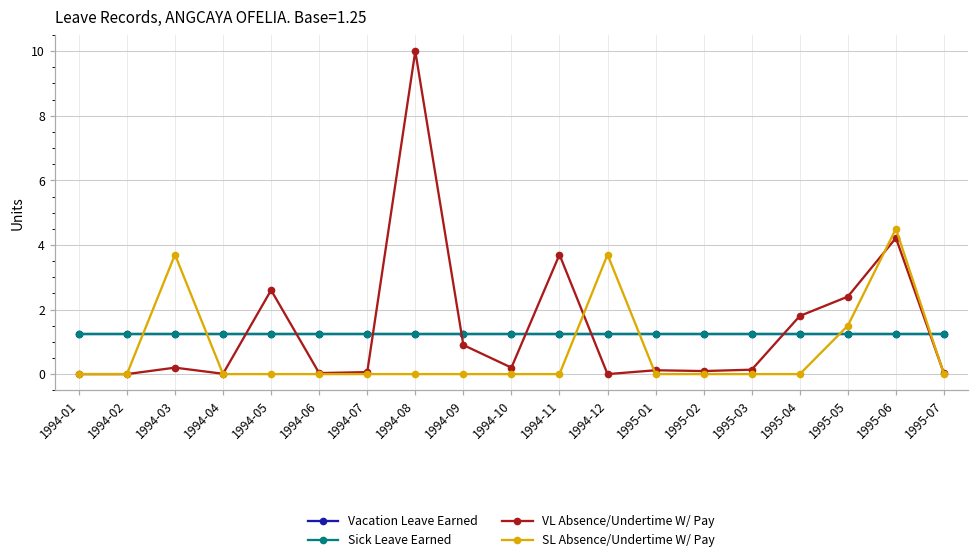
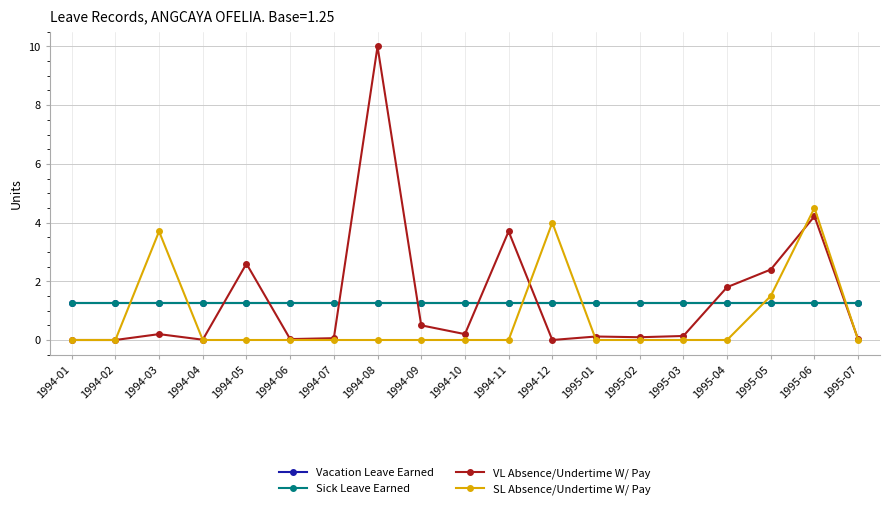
  {
    "Sick Leave Earned": {
      "1994-01": 1.3,
      "1994-02": 1.3,
      "1994-03": 1.3,
      "1994-04": 1.3,
      "1994-05": 1.3,
      "1994-06": 1.3,
      "1994-07": 1.3,
      "1994-08": 1.3,
      "1994-09": 1.3,
      "1994-10": 1.3,
      "1994-11": 1.3,
      "1994-12": 1.3,
      "1995-01": 1.3,
      "1995-02": 1.3,
      "1995-03": 1.3,
      "1995-04": 1.3,
      "1995-05": 1.3,
      "1995-06": 1.3,
      "1995-07": 1.3
    },
    "VL Absence/Undertime W/ Pay": {
      "1994-03": 0.2,
      "1994-05": 2.6,
      "1994-08": 10.0,
-     "1994-09": 0.9,
+     "1994-09": 0.5,
      "1994-10": 0.2,
      "1994-11": 3.7,
      "1994-12": 0.0,
      "1995-01": 0.1,
      "1995-02": 0.1,
      "1995-03": 0.1,
      "1995-04": 1.8,
      "1995-05": 2.4,
      "1995-06": 4.2
    },
    "SL Absence/Undertime W/ Pay": {
      "1994-03": 3.7,
      "1994-05": 0.0,
      "1994-08": 0.0,
      "1994-09": 0.0,
      "1994-10": 0.0,
      "1994-11": 0.0,
-     "1994-12": 3.7,
+     "1994-12": 4.0,
      "1995-01": 0.0,
      "1995-02": 0.0,
      "1995-03": 0.0,
      "1995-04": 0.0,
      "1995-05": 1.5,
      "1995-06": 4.5
    }
  }
